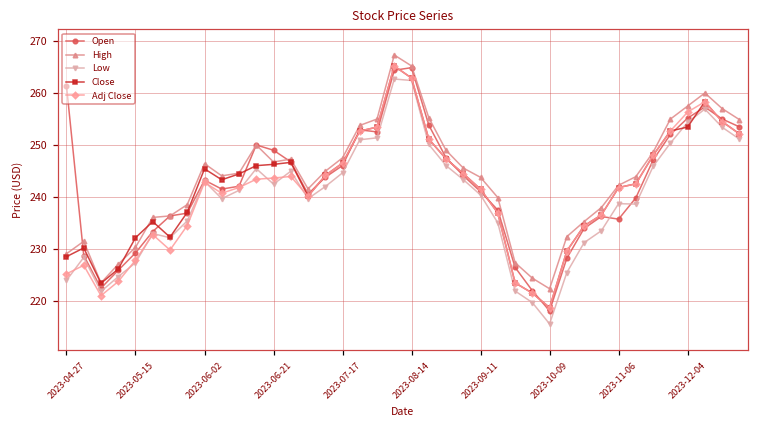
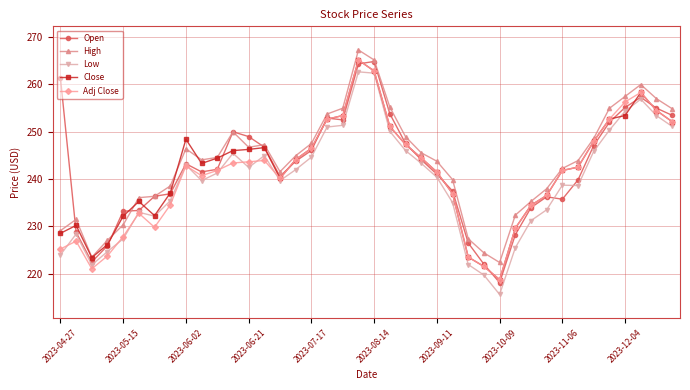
  {
    "Open": {
-     "2023-05-15": 229,
+     "2023-05-15": 233,
      "2023-06-21": 249,
      "2023-10-09": 218,
      "2023-11-06": 236,
      "2023-12-04": 255
    },
    "Close": {
      "2023-04-27": 229,
      "2023-05-15": 232,
-     "2023-06-02": 245,
+     "2023-06-02": 248,
      "2023-12-04": 253
    }
  }
